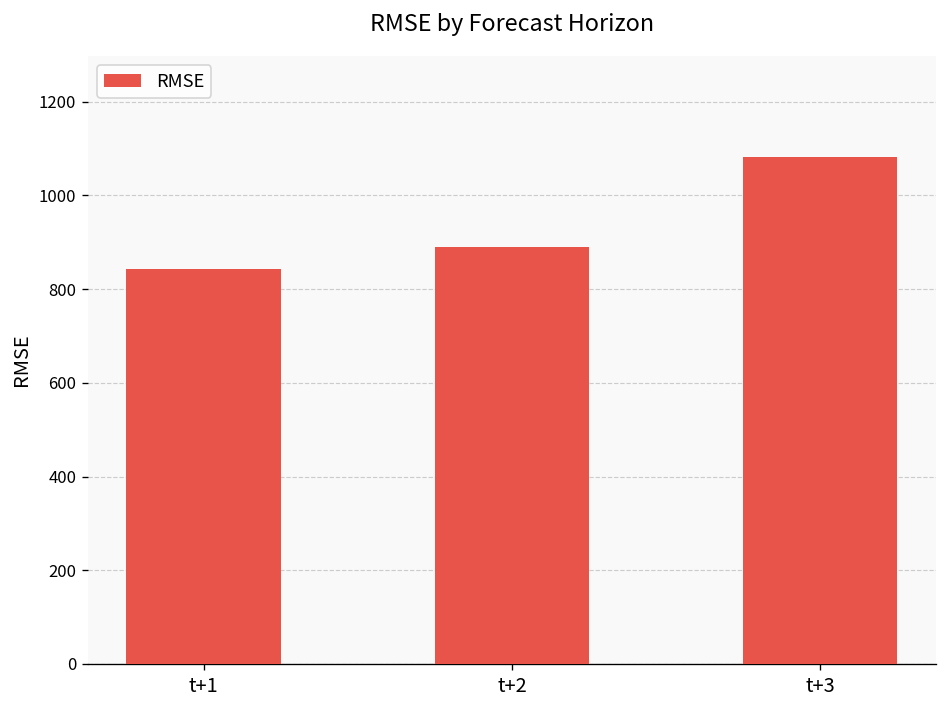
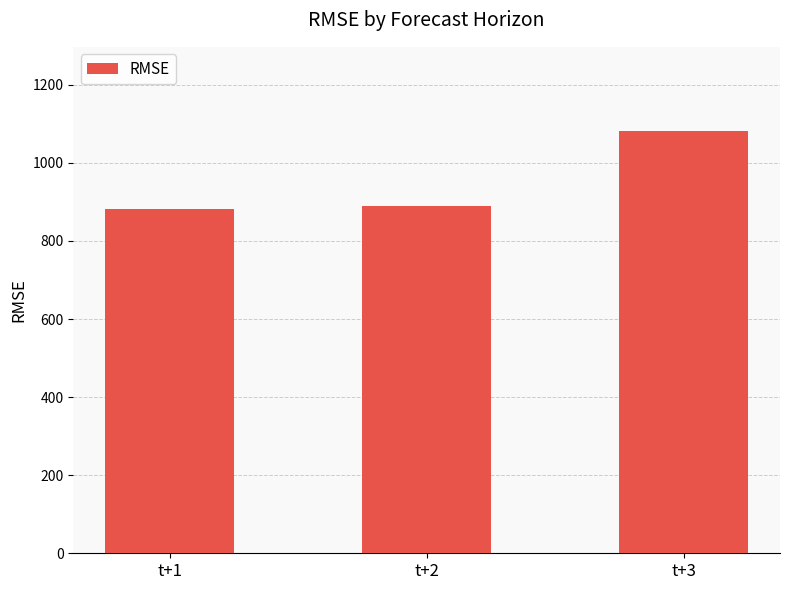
  {
-   "t+1": 840,
+   "t+1": 880,
    "t+2": 890,
    "t+3": 1080
  }
